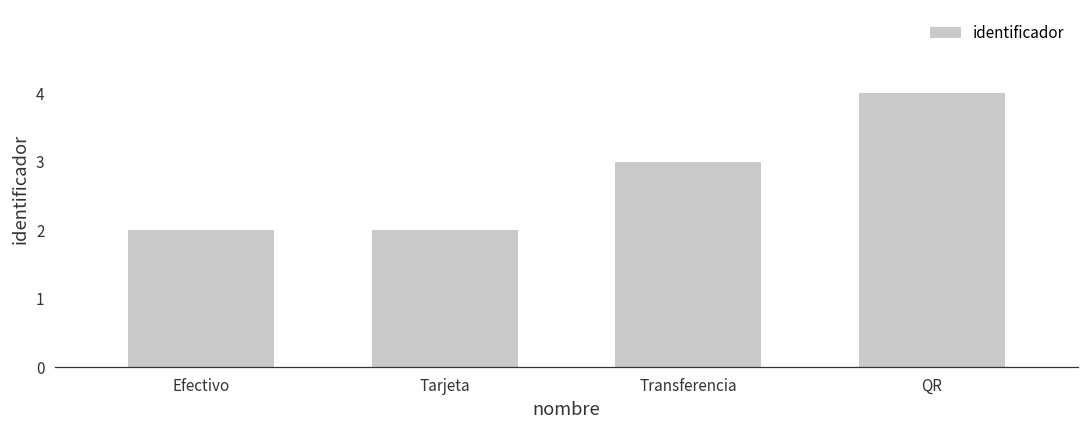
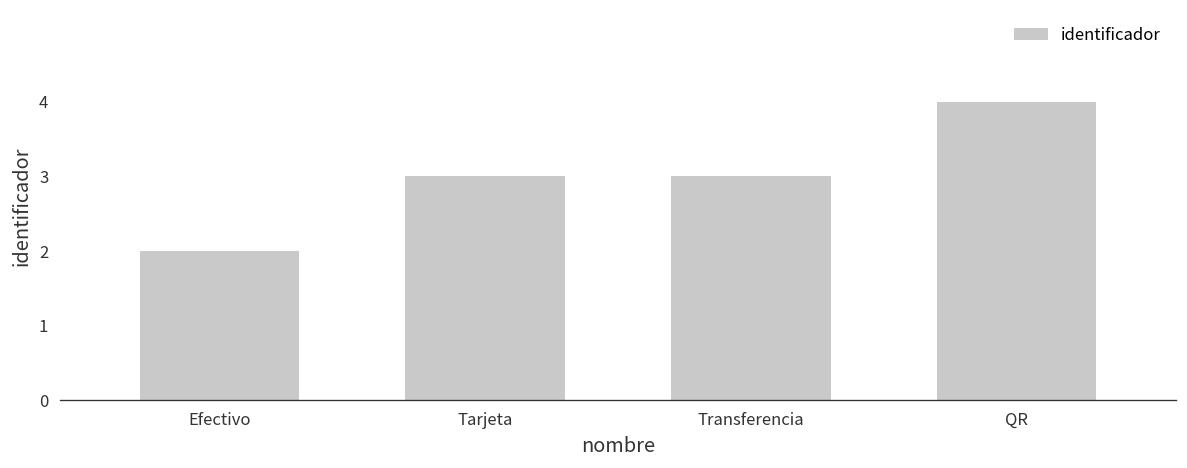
  {
    "Efectivo": 2,
-   "Tarjeta": 2,
+   "Tarjeta": 3,
    "Transferencia": 3,
    "QR": 4
  }
